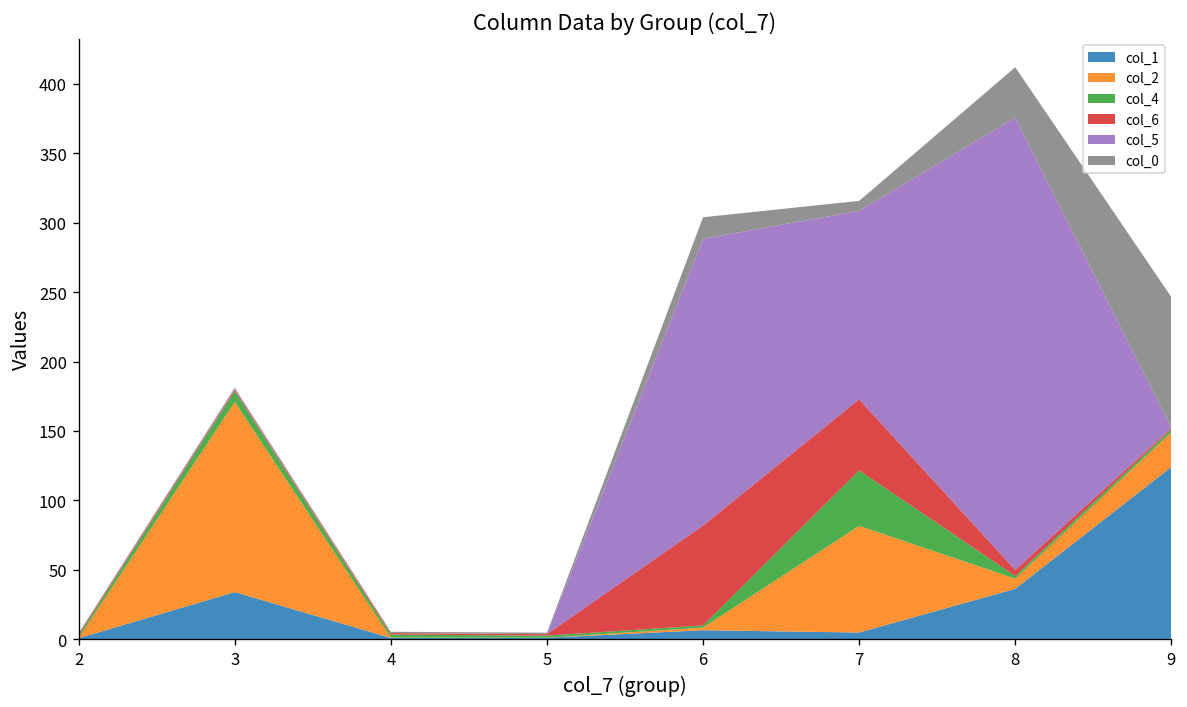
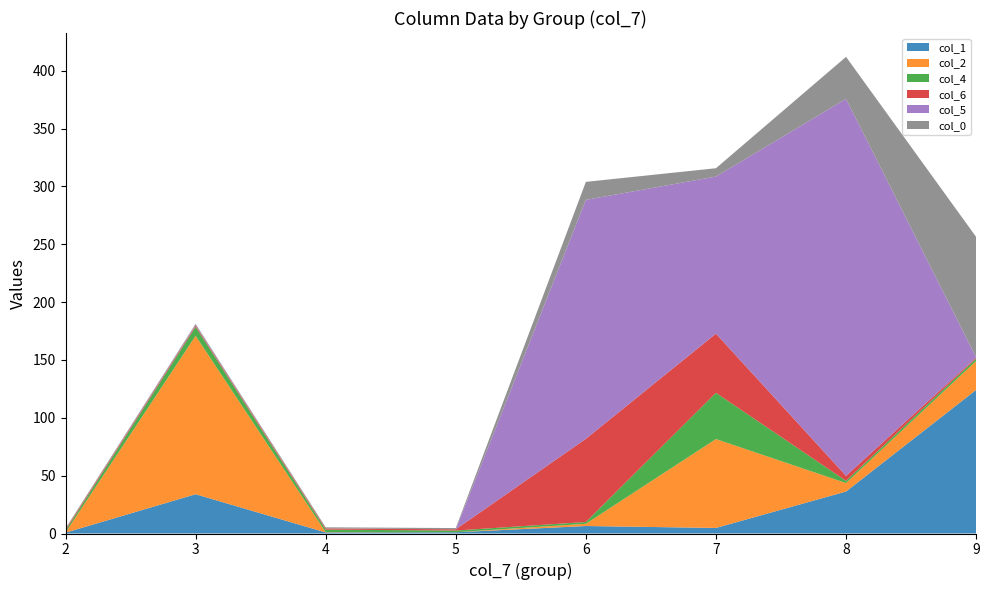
  {
    "col_1": {
      "3": 34,
      "7": 5,
      "8": 36,
      "9": 124
    },
    "col_2": {
      "3": 137,
      "7": 77
    },
    "col_4": {
      "7": 40
    },
    "col_6": {
      "6": 72,
      "7": 51,
      "8": 4
    },
    "col_5": {
      "6": 207,
      "7": 136,
      "8": 326
    },
    "col_0": {
      "6": 16,
      "7": 7,
      "8": 36,
-     "9": 94
+     "9": 104
    }
  }
